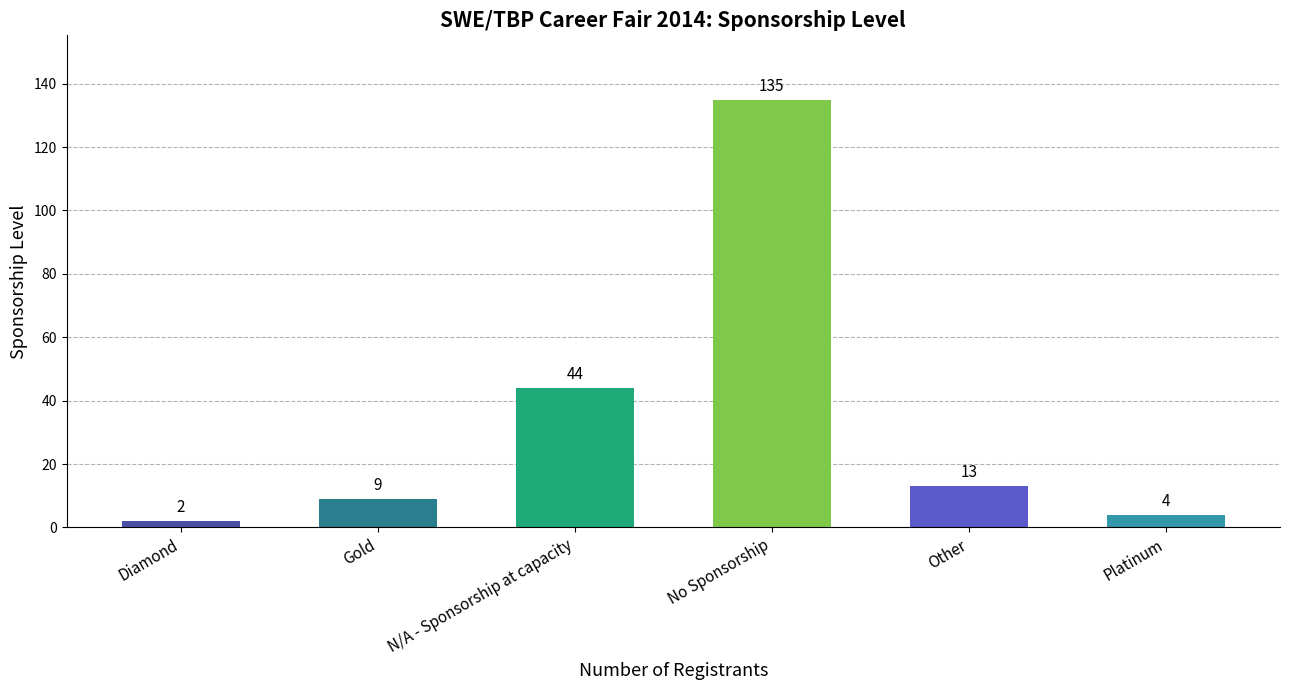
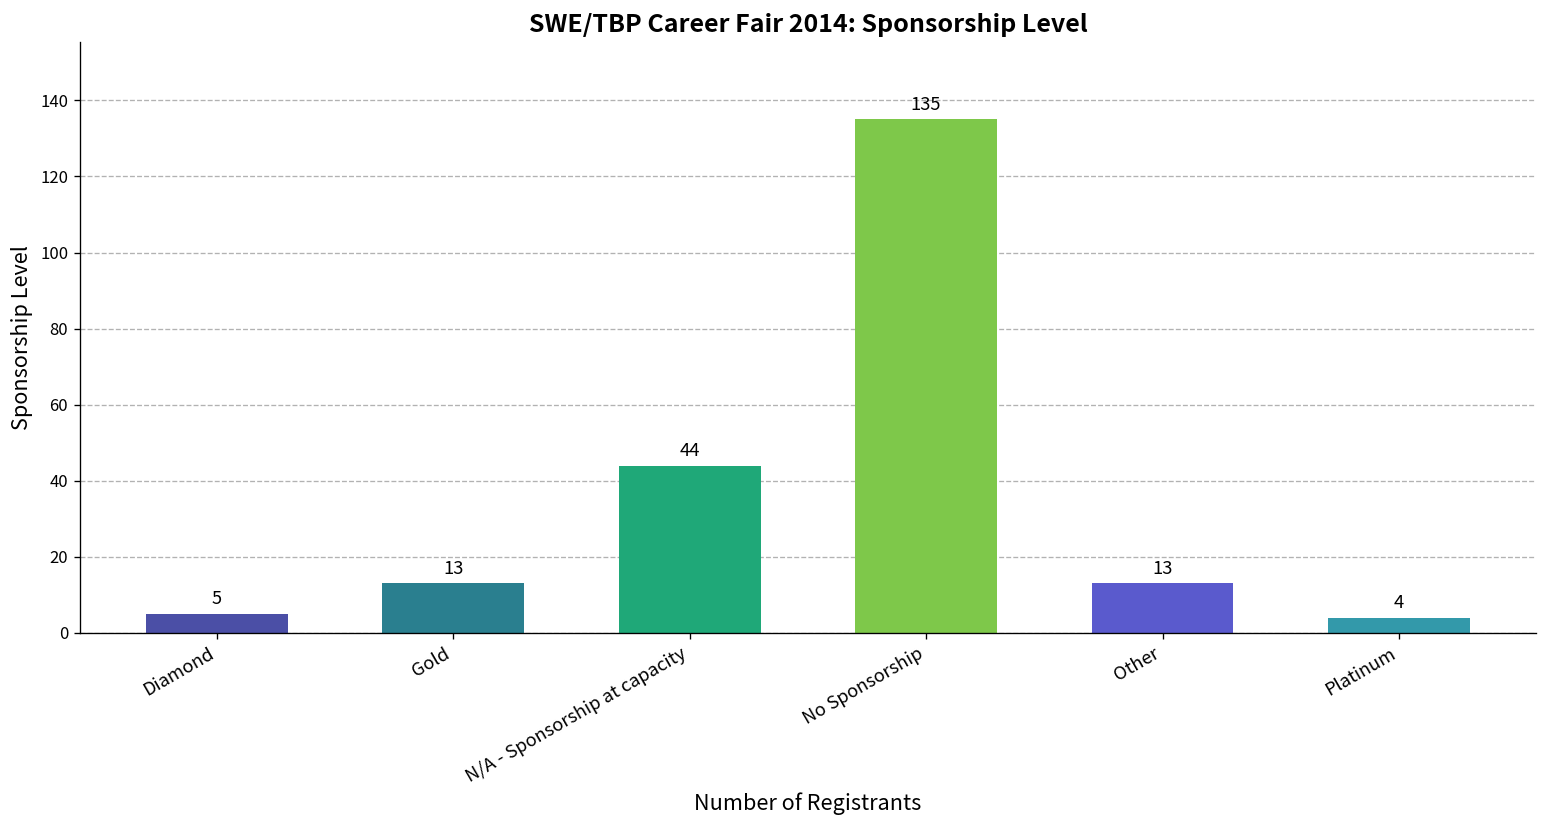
  {
-   "Diamond": 2,
-   "Gold": 9,
+   "Diamond": 5,
+   "Gold": 13,
    "N/A - Sponsorship at capacity": 44,
    "No Sponsorship": 135,
    "Other": 13,
    "Platinum": 4
  }
